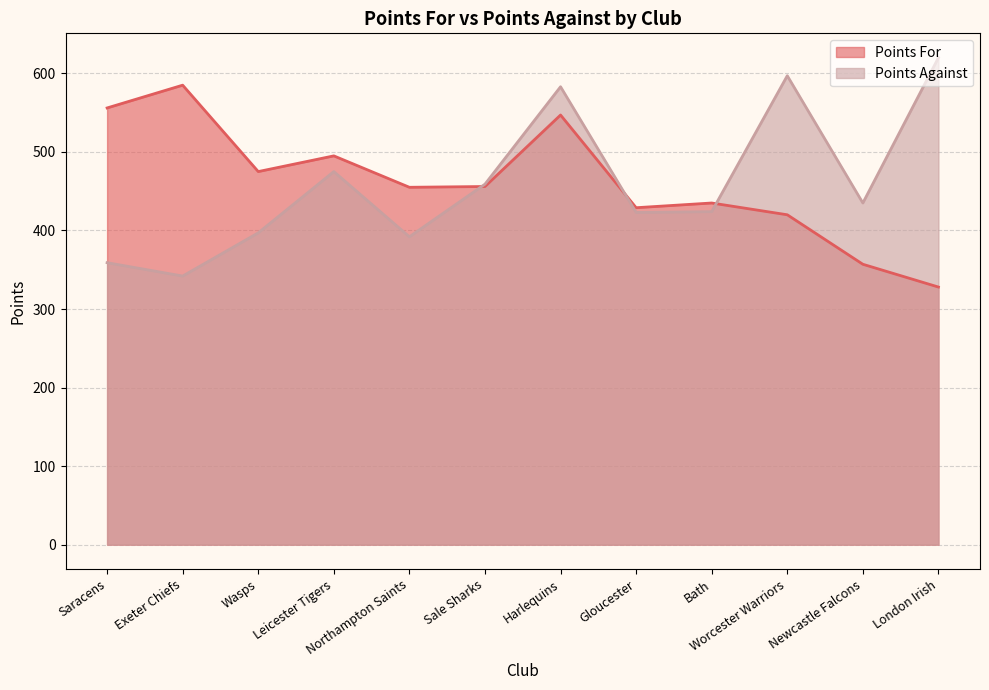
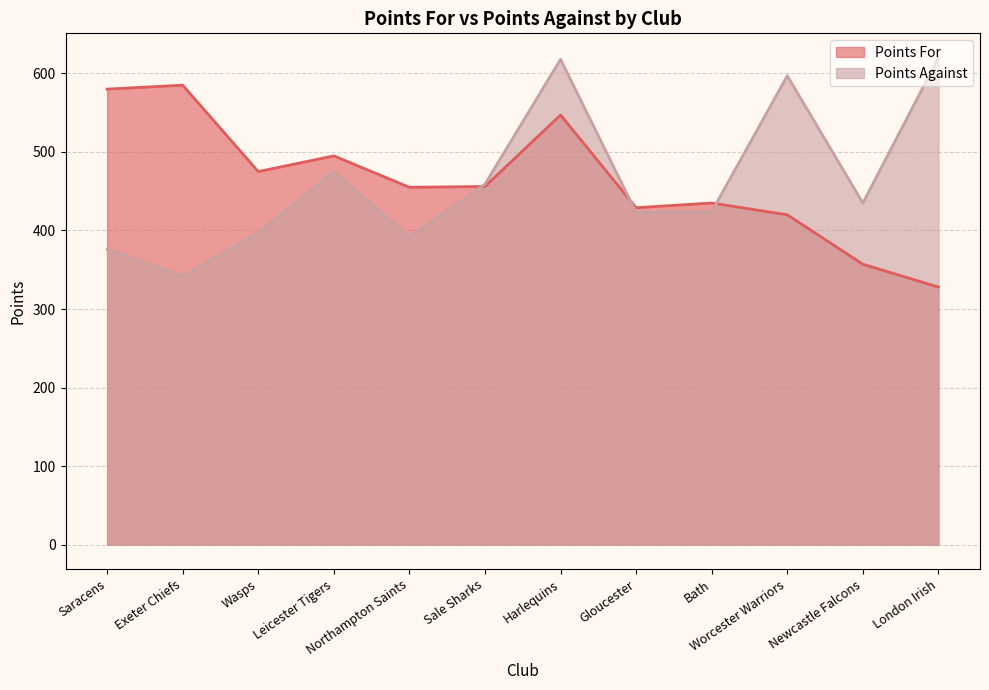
  {
    "Points For": {
-     "Saracens": 560,
+     "Saracens": 580,
      "Exeter Chiefs": 590,
      "Wasps": 480,
      "Leicester Tigers": 500,
      "Northampton Saints": 460,
      "Harlequins": 550,
      "Gloucester": 430,
      "Bath": 440,
      "Worcester Warriors": 420,
      "Newcastle Falcons": 360,
      "London Irish": 330
    },
    "Points Against": {
-     "Saracens": 360,
+     "Saracens": 380,
      "Exeter Chiefs": 340,
      "Wasps": 400,
      "Leicester Tigers": 480,
      "Northampton Saints": 390,
-     "Harlequins": 580,
+     "Harlequins": 620,
      "Gloucester": 420,
      "Bath": 420,
      "Worcester Warriors": 600,
      "Newcastle Falcons": 440
    }
  }
